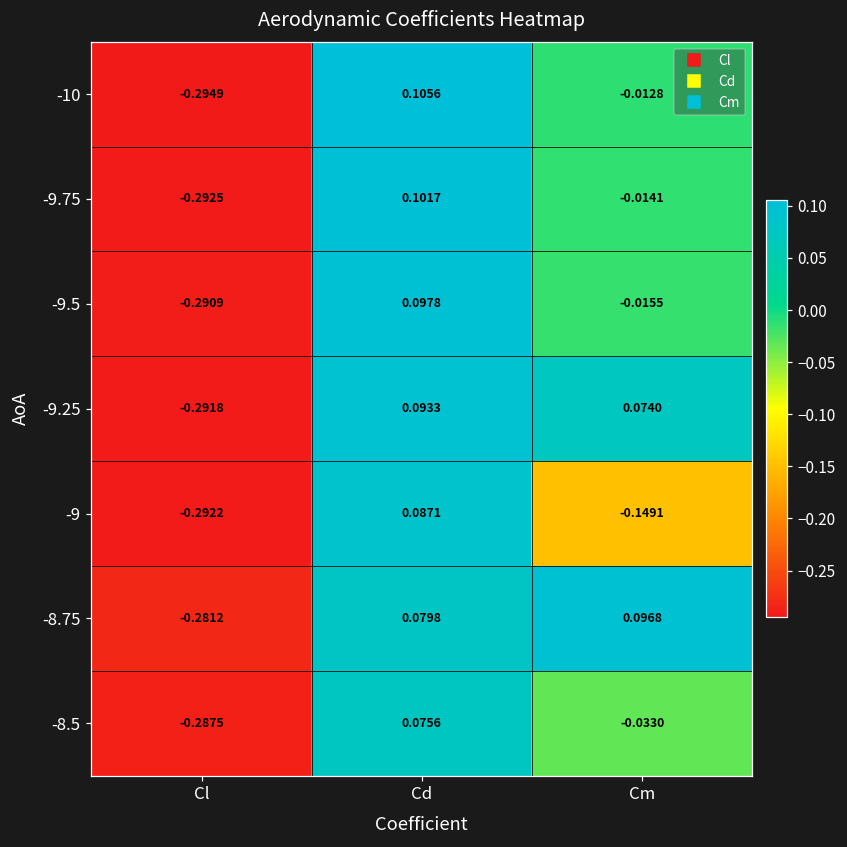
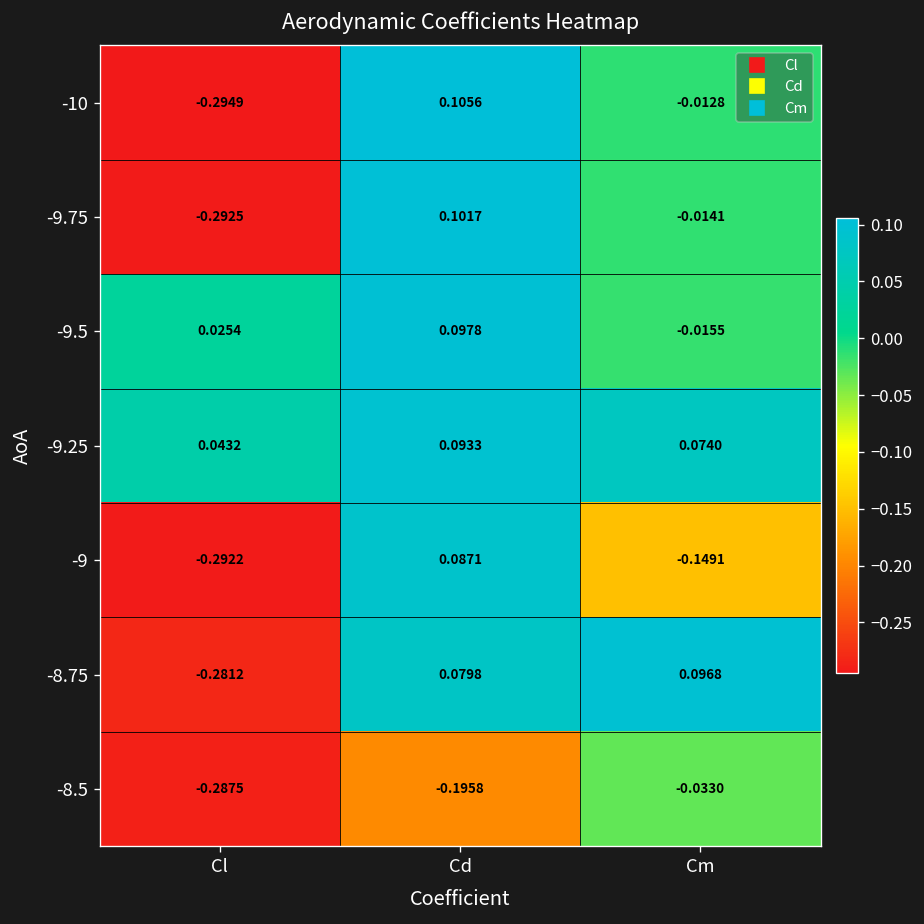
  {
    "-10": {
      "Cl": -0.2949,
      "Cd": 0.1056,
      "Cm": -0.0128
    },
    "-9.75": {
      "Cl": -0.2925,
      "Cd": 0.1017,
      "Cm": -0.0141
    },
    "-9.5": {
-     "Cl": -0.2909,
+     "Cl": 0.0254,
      "Cd": 0.0978,
      "Cm": -0.0155
    },
    "-9.25": {
-     "Cl": -0.2918,
+     "Cl": 0.0432,
      "Cd": 0.0933,
      "Cm": 0.0740
    },
    "-9": {
      "Cl": -0.2922,
      "Cd": 0.0871,
      "Cm": -0.1491
    },
    "-8.75": {
      "Cl": -0.2812,
      "Cd": 0.0798,
      "Cm": 0.0968
    },
    "-8.5": {
      "Cl": -0.2875,
-     "Cd": 0.0756,
+     "Cd": -0.1958,
      "Cm": -0.0330
    }
  }
